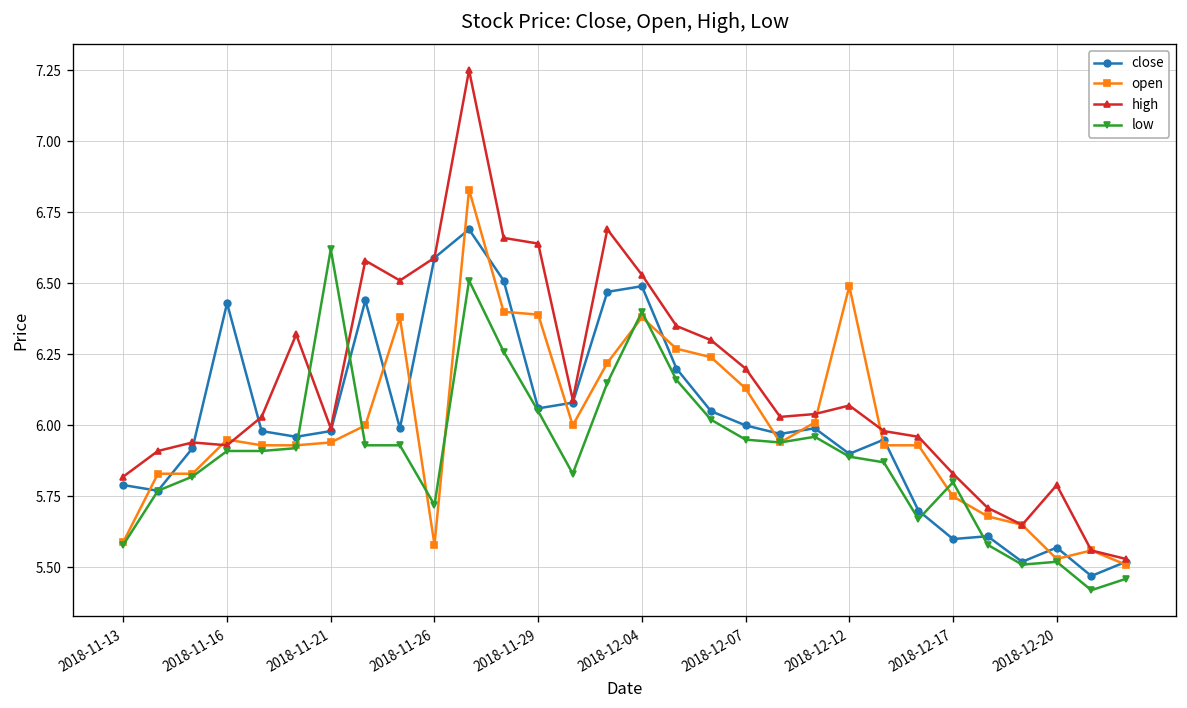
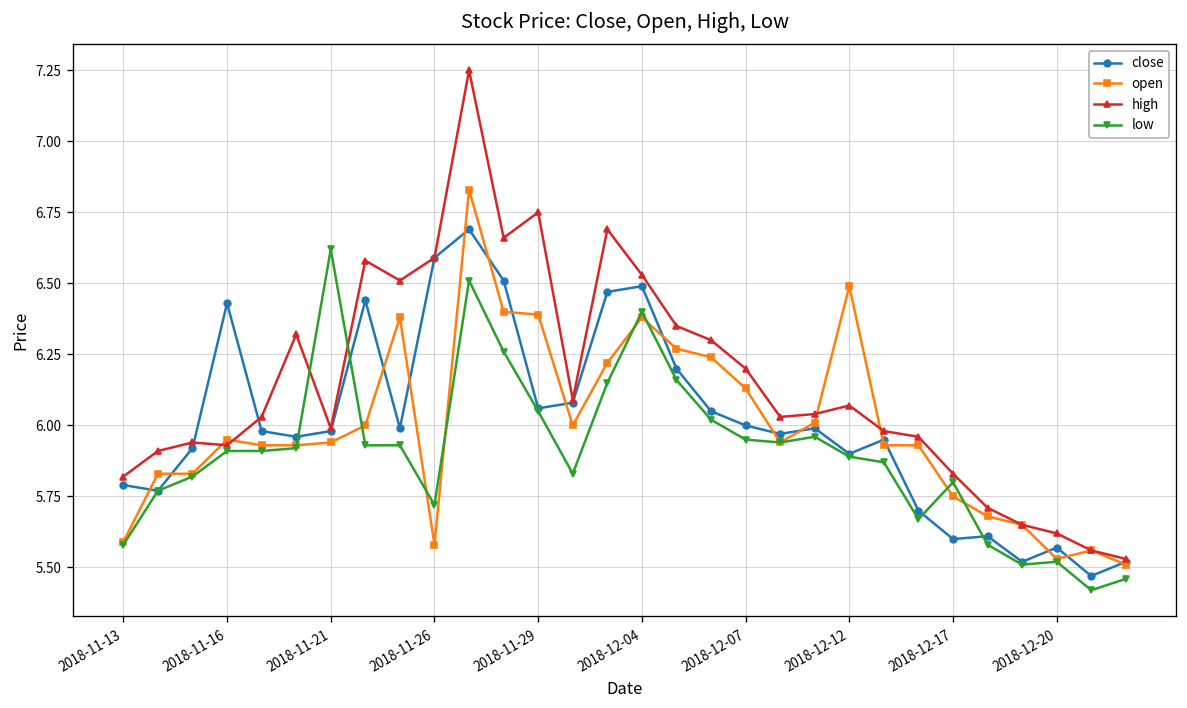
  {
    "close": {
      "2018-11-13": 5.79,
      "2018-11-16": 6.43,
      "2018-12-04": 6.49,
      "2018-12-07": 6.00,
      "2018-12-17": 5.60,
      "2018-12-20": 5.57
    },
    "open": {
      "2018-11-16": 5.95,
      "2018-11-21": 5.94,
      "2018-11-26": 5.58,
      "2018-11-29": 6.39,
      "2018-12-04": 6.38,
      "2018-12-07": 6.13,
      "2018-12-12": 6.49,
      "2018-12-17": 5.75
    },
    "high": {
      "2018-11-13": 5.82,
      "2018-11-16": 5.93,
-     "2018-11-29": 6.64,
+     "2018-11-29": 6.75,
      "2018-12-04": 6.53,
      "2018-12-07": 6.20,
      "2018-12-12": 6.07,
      "2018-12-17": 5.83,
-     "2018-12-20": 5.79
+     "2018-12-20": 5.62
    },
    "low": {
      "2018-11-16": 5.91,
      "2018-11-21": 6.62,
      "2018-11-26": 5.72,
      "2018-12-04": 6.40,
      "2018-12-07": 5.95,
      "2018-12-17": 5.80
    }
  }
